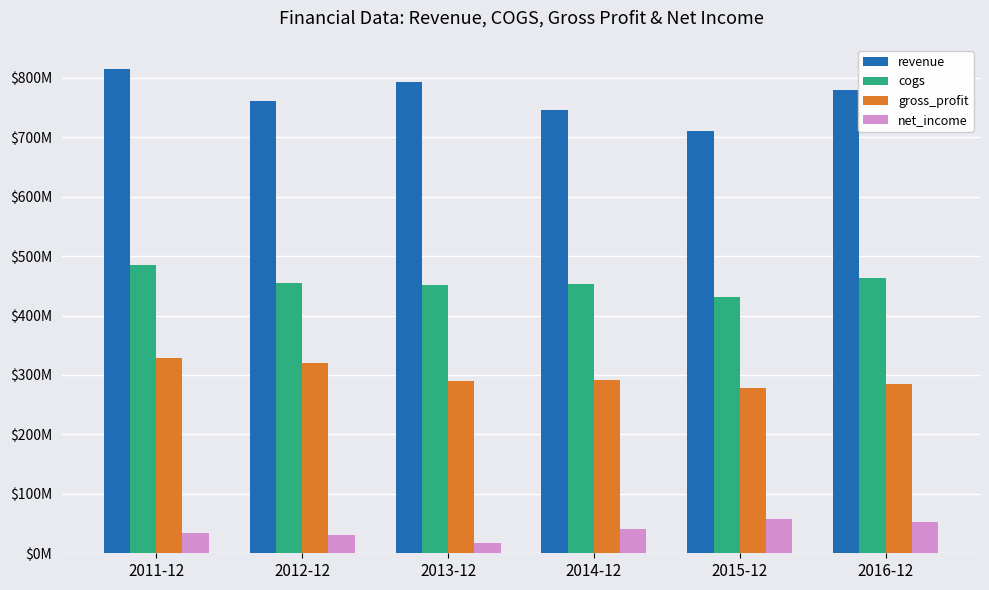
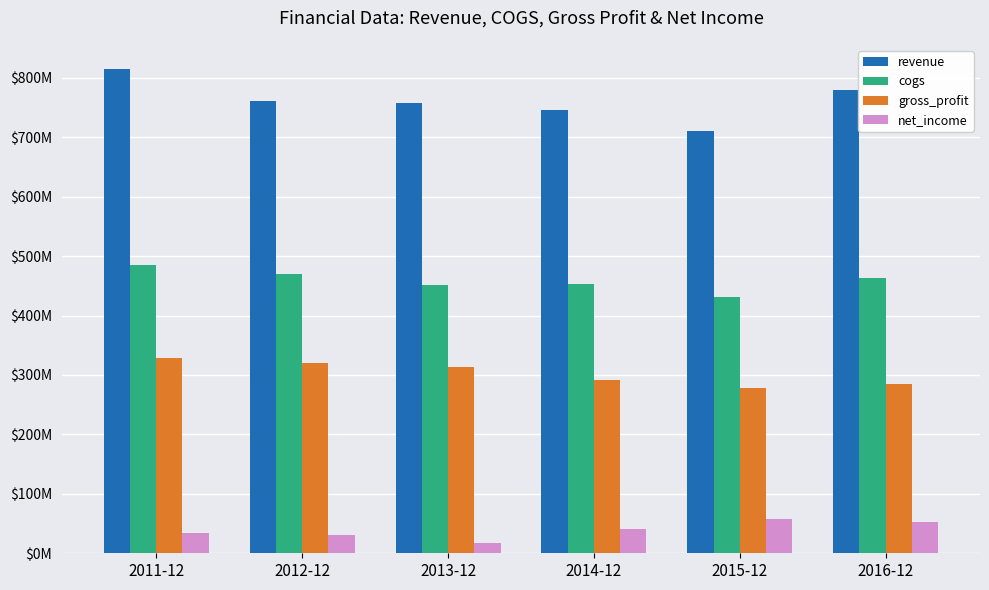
  {
    "revenue": {
      "2011-12": "$810000000",
      "2012-12": "$760000000",
-     "2013-12": "$790000000",
+     "2013-12": "$760000000",
      "2014-12": "$750000000",
      "2015-12": "$710000000",
      "2016-12": "$780000000"
    },
    "cogs": {
      "2011-12": "$490000000",
-     "2012-12": "$460000000",
+     "2012-12": "$470000000",
      "2013-12": "$450000000",
      "2014-12": "$450000000",
      "2015-12": "$430000000",
      "2016-12": "$460000000"
    },
    "gross_profit": {
      "2011-12": "$330000000",
      "2012-12": "$320000000",
-     "2013-12": "$290000000",
+     "2013-12": "$310000000",
      "2014-12": "$290000000",
      "2015-12": "$280000000",
      "2016-12": "$280000000"
    },
    "net_income": {
      "2011-12": "$30000000",
      "2012-12": "$30000000",
      "2013-12": "$20000000",
      "2014-12": "$40000000",
      "2015-12": "$60000000",
      "2016-12": "$50000000"
    }
  }
